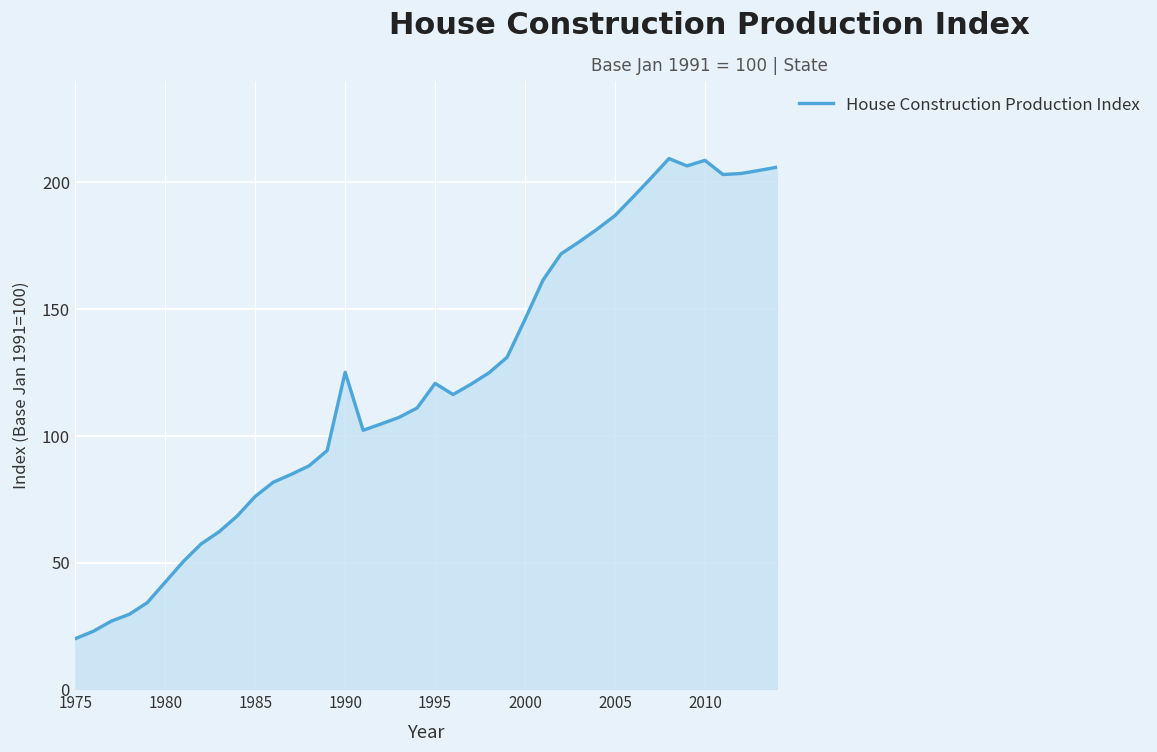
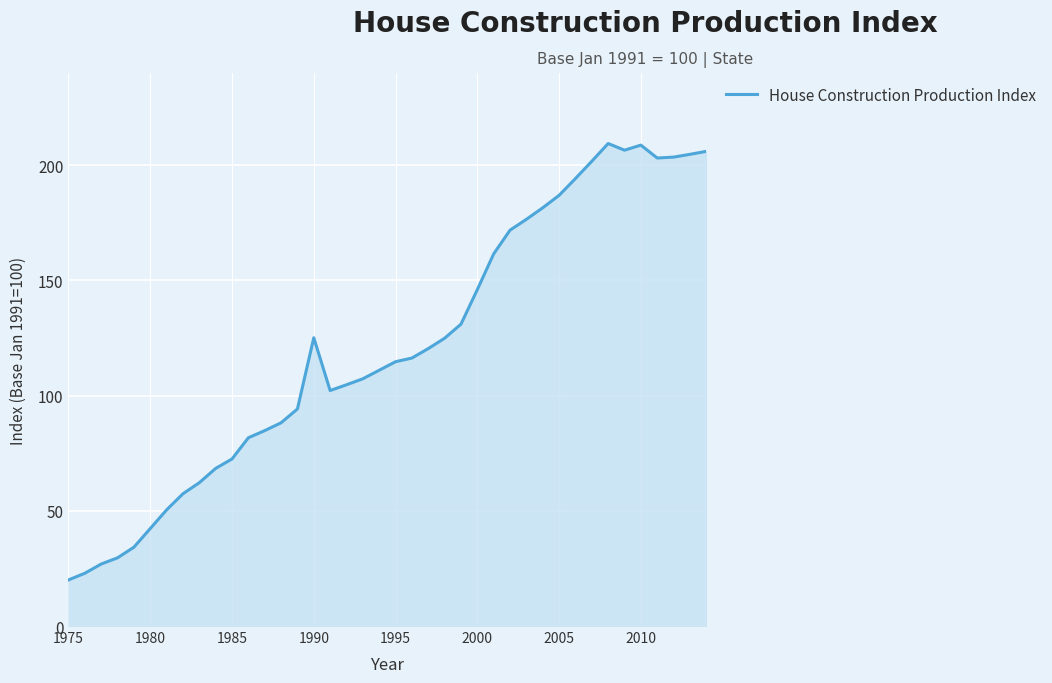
  {
    "1975": 20,
    "1980": 42,
-   "1985": 76,
+   "1985": 73,
    "1990": 125,
-   "1995": 121,
+   "1995": 115,
    "2000": 146,
    "2005": 187,
    "2010": 209
  }
